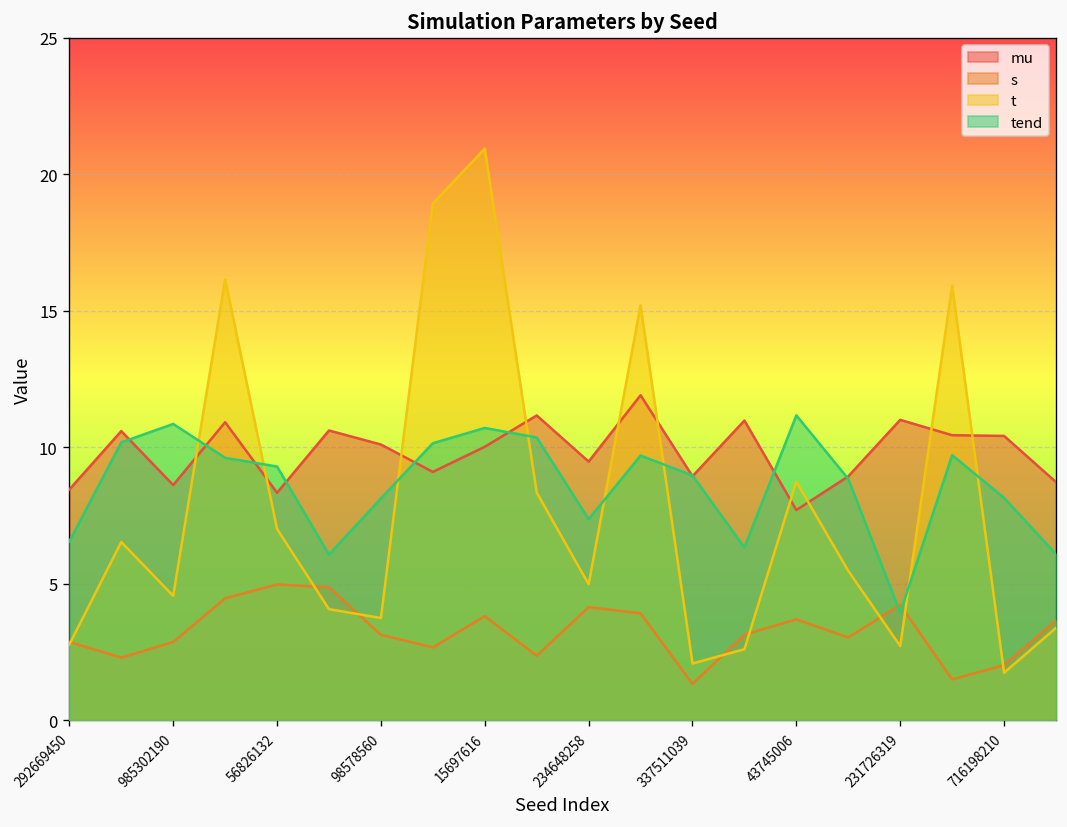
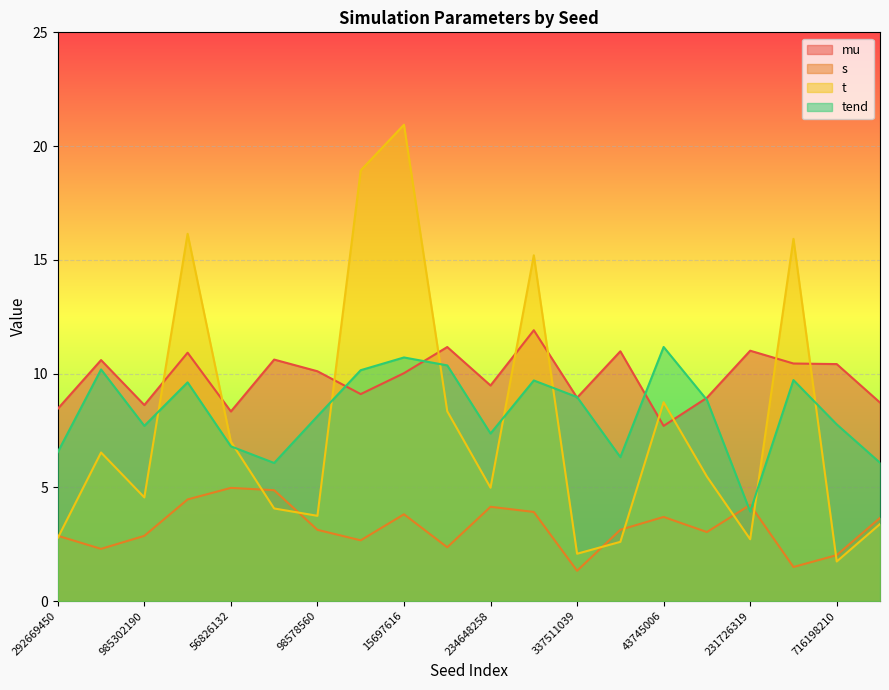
  {
    "tend": {
      "292669450": 6.5,
-     "985302190": 10.9,
-     "56826132": 9.3,
+     "985302190": 7.7,
+     "56826132": 6.8,
      "98578560": 8.1,
      "15697616": 10.7,
      "234648258": 7.4,
      "43745006": 11.2,
      "231726319": 3.9,
-     "716198210": 8.1
+     "716198210": 7.8
    }
  }
